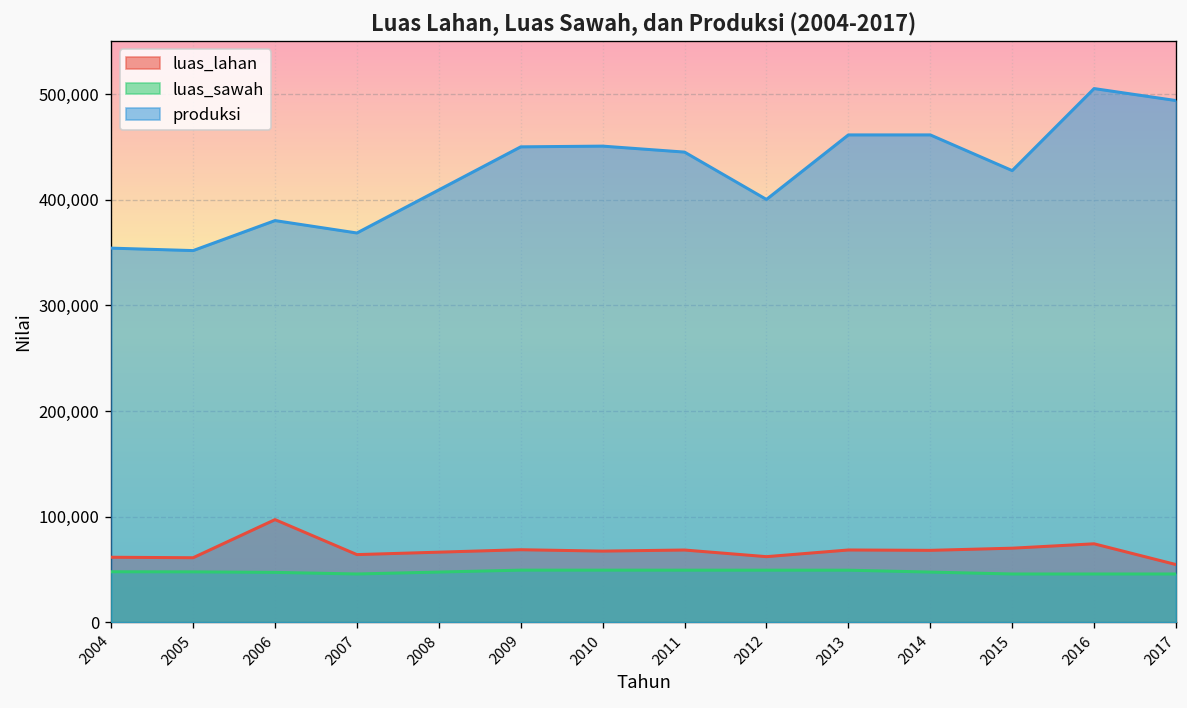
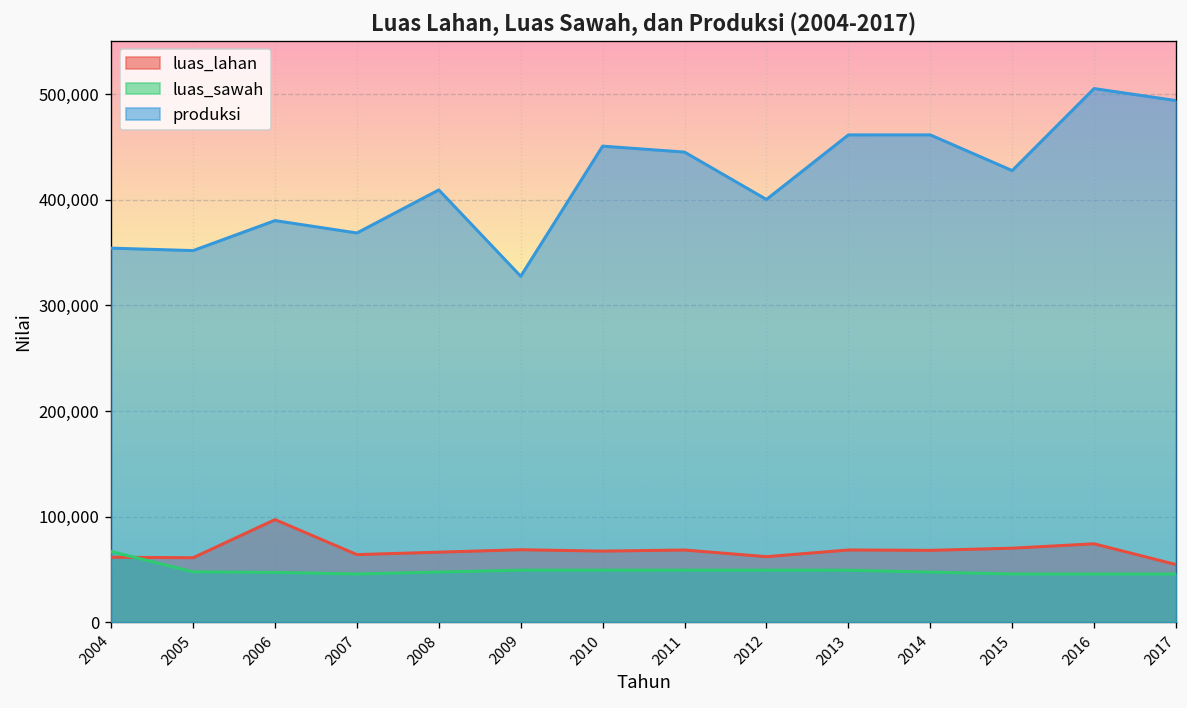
  {
    "luas_lahan": {
      "2004": "60,000",
      "2005": "60,000",
      "2006": "100,000",
      "2007": "60,000",
      "2008": "70,000",
      "2009": "70,000",
      "2010": "70,000",
      "2011": "70,000",
      "2012": "60,000",
      "2013": "70,000",
      "2014": "70,000",
      "2015": "70,000",
      "2016": "70,000",
      "2017": "50,000"
    },
    "luas_sawah": {
-     "2004": "50,000",
+     "2004": "70,000",
      "2005": "50,000",
      "2006": "50,000",
      "2007": "50,000",
      "2008": "50,000",
      "2009": "50,000",
      "2010": "50,000",
      "2011": "50,000",
      "2012": "50,000",
      "2013": "50,000",
      "2014": "50,000",
      "2015": "50,000",
      "2016": "50,000",
      "2017": "50,000"
    },
    "produksi": {
      "2004": "350,000",
      "2005": "350,000",
      "2006": "380,000",
      "2007": "370,000",
      "2008": "410,000",
-     "2009": "450,000",
+     "2009": "330,000",
      "2010": "450,000",
      "2011": "450,000",
      "2012": "400,000",
      "2013": "460,000",
      "2014": "460,000",
      "2015": "430,000",
      "2016": "510,000",
      "2017": "490,000"
    }
  }
